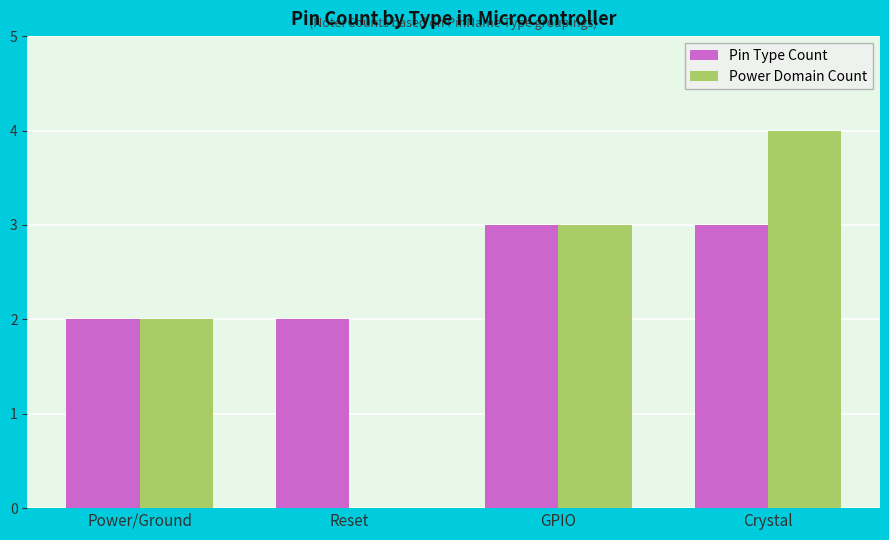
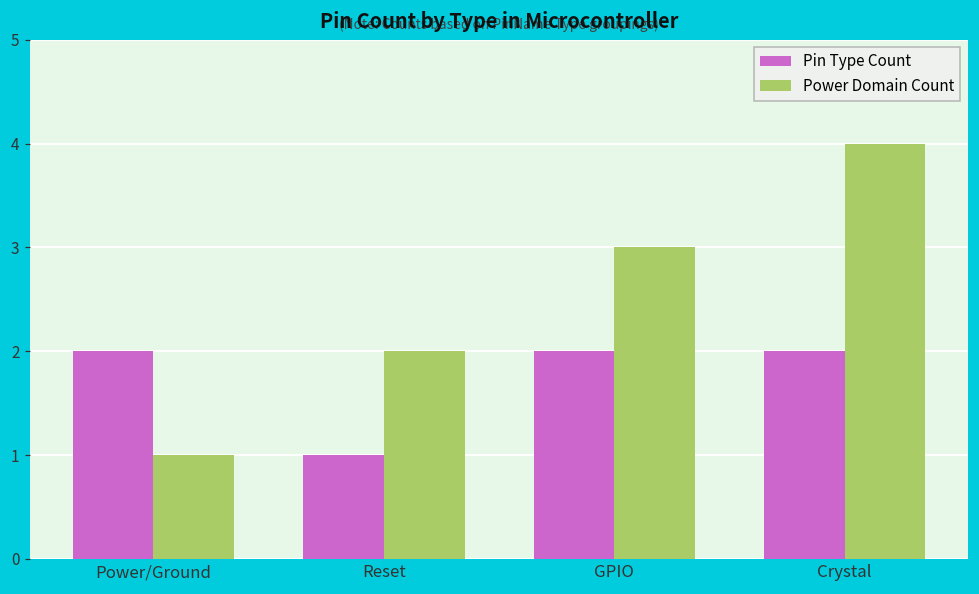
  {
    "Pin Type Count": {
      "Power/Ground": 2,
-     "Reset": 2,
-     "GPIO": 3,
-     "Crystal": 3
+     "Reset": 1,
+     "GPIO": 2,
+     "Crystal": 2
    },
    "Power Domain Count": {
-     "Power/Ground": 2,
-     "Reset": 0,
+     "Power/Ground": 1,
+     "Reset": 2,
      "GPIO": 3,
      "Crystal": 4
    }
  }
